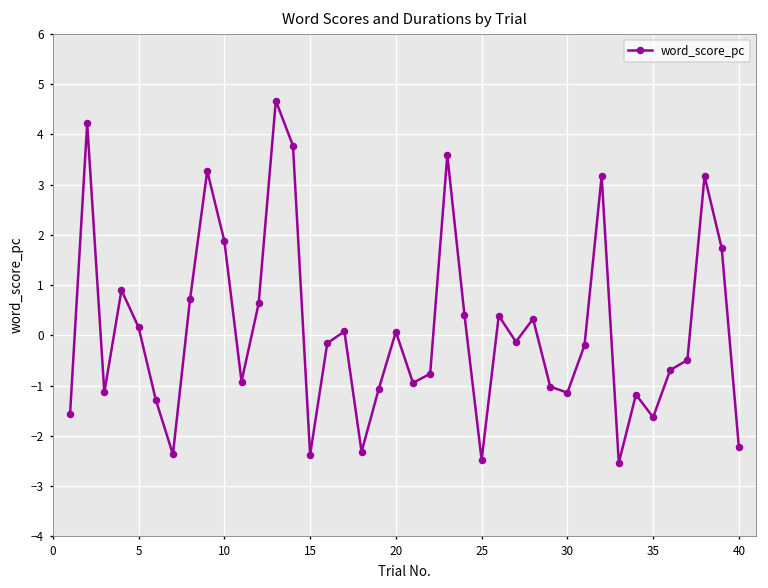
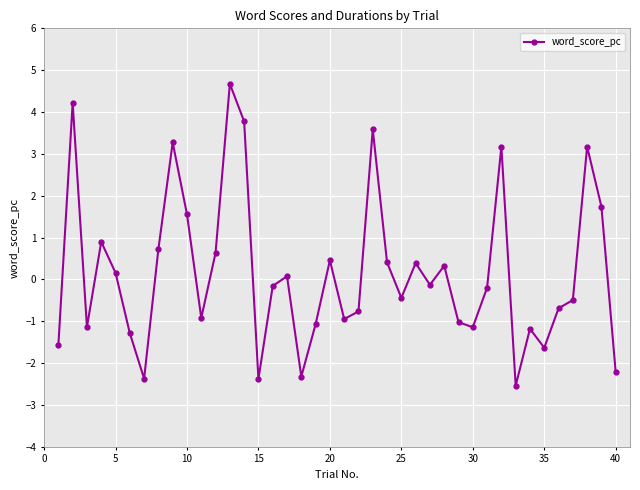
  {
    "5": 0.2,
-   "10": 1.9,
+   "10": 1.6,
    "15": -2.4,
-   "20": 0.1,
-   "25": -2.5,
+   "20": 0.5,
+   "25": -0.4,
    "30": -1.1,
    "35": -1.6,
    "40": -2.2
  }
